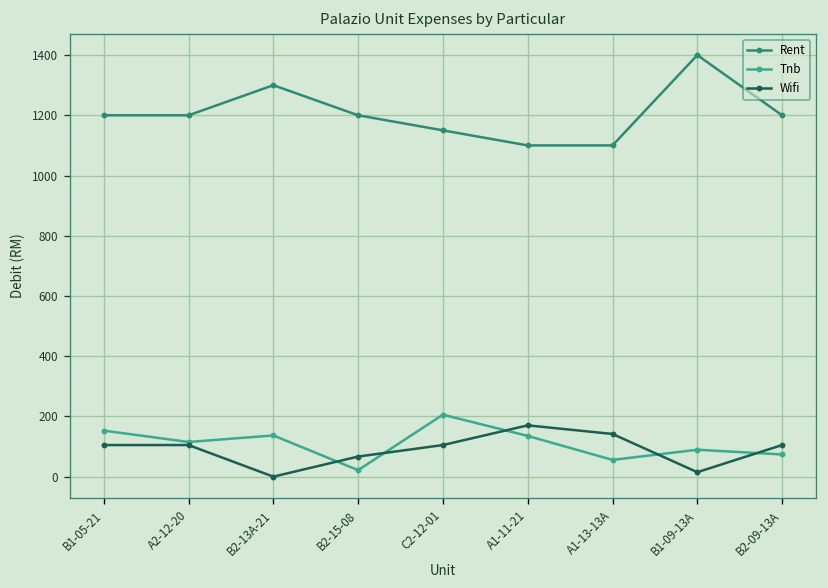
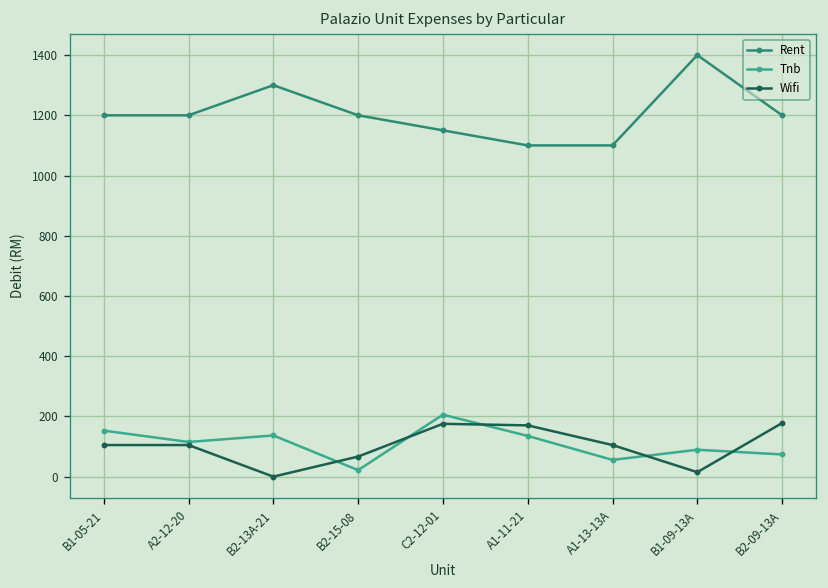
  {
    "Wifi": {
      "B1-05-21": 100,
      "A2-12-20": 100,
      "B2-13A-21": 0,
      "B2-15-08": 70,
-     "C2-12-01": 100,
+     "C2-12-01": 180,
      "A1-11-21": 170,
-     "A1-13-13A": 140,
+     "A1-13-13A": 100,
      "B1-09-13A": 10,
-     "B2-09-13A": 100
+     "B2-09-13A": 180
    }
  }
